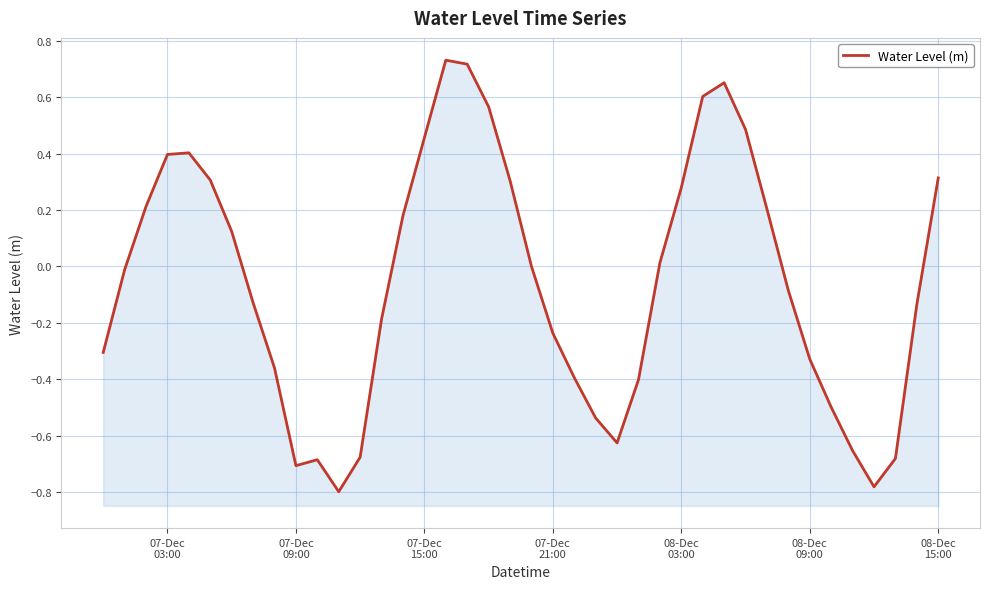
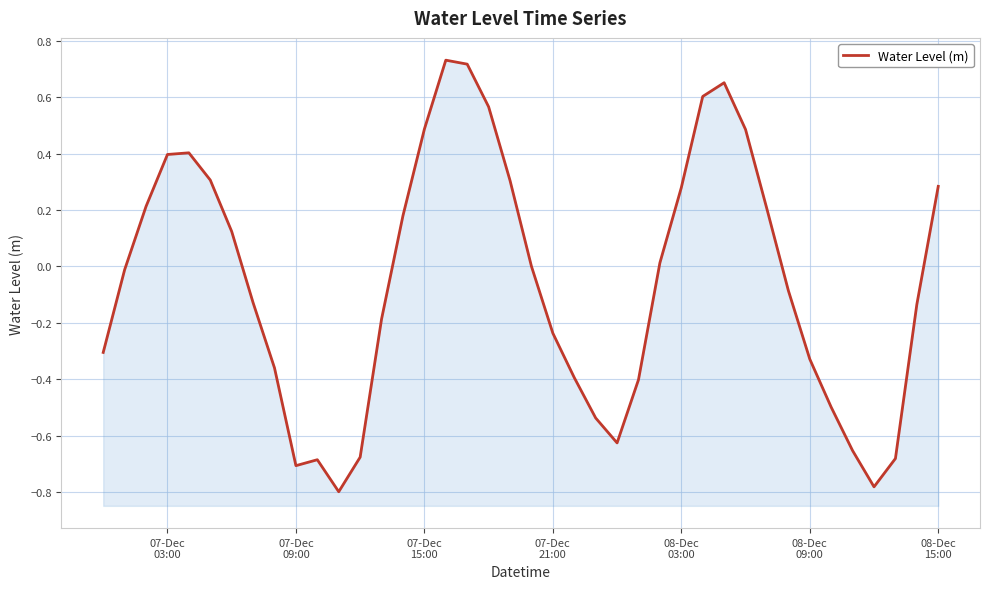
  {
    "07-Dec 03:00": 0.40,
    "07-Dec 09:00": -0.71,
-   "07-Dec 15:00": 0.46,
+   "07-Dec 15:00": 0.49,
    "07-Dec 21:00": -0.24,
    "08-Dec 03:00": 0.28,
    "08-Dec 09:00": -0.33,
-   "08-Dec 15:00": 0.31
+   "08-Dec 15:00": 0.28
  }
